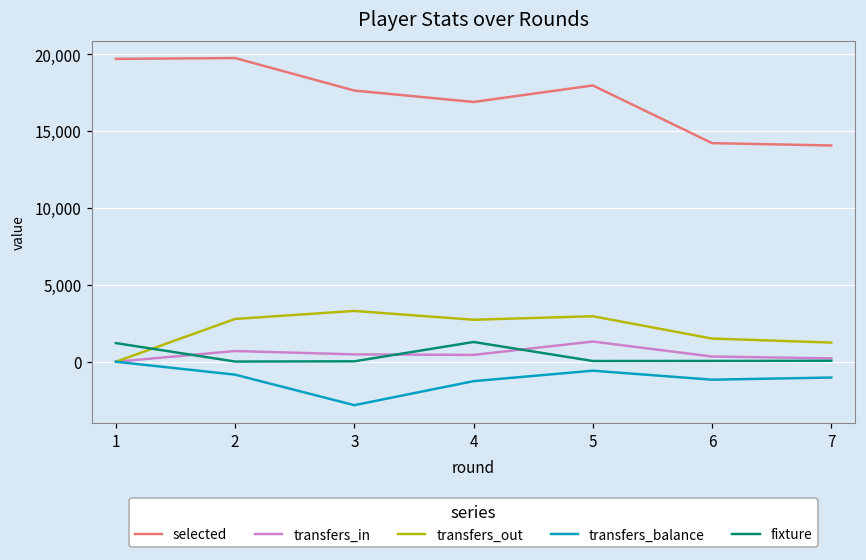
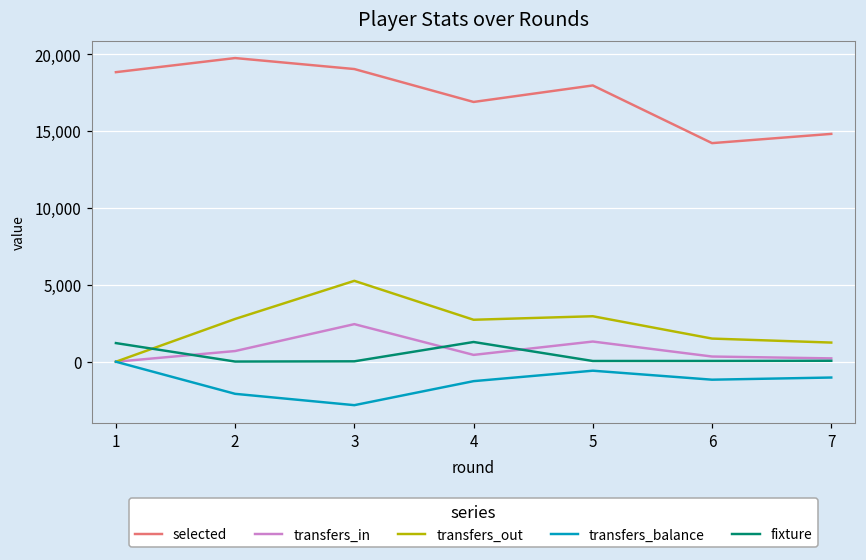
  {
    "selected": {
-     "1": "19,700",
+     "1": "18,800",
      "2": "19,700",
-     "3": "17,600",
+     "3": "19,000",
      "4": "16,900",
      "5": "18,000",
      "6": "14,200",
-     "7": "14,100"
+     "7": "14,800"
    },
    "transfers_in": {
      "2": "700",
-     "3": "500",
+     "3": "2,400",
      "4": "400",
      "5": "1,300",
      "6": "300"
    },
    "transfers_out": {
      "2": "2,800",
-     "3": "3,300",
+     "3": "5,300",
      "4": "2,700",
      "5": "3,000",
      "6": "1,500",
      "7": "1,200"
    },
    "transfers_balance": {
-     "2": "-800",
+     "2": "-2,100",
      "3": "-2,800",
      "4": "-1,300",
      "5": "-600",
      "6": "-1,200",
      "7": "-1,000"
    },
    "fixture": {
      "1": "1,200",
      "2": "0",
      "3": "0",
      "4": "1,300",
      "5": "0",
      "6": "100"
    }
  }
